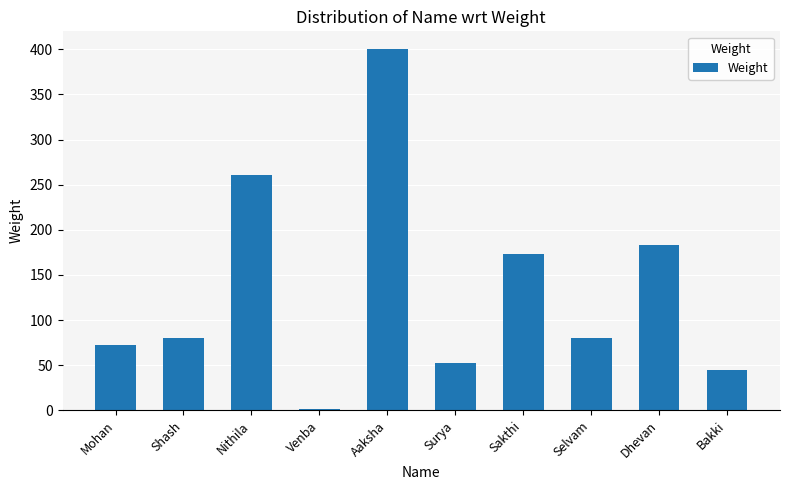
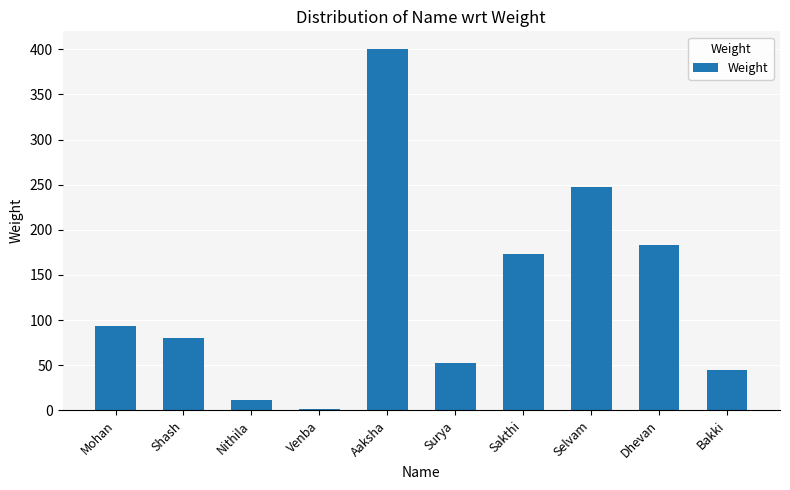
  {
-   "Mohan": 70,
+   "Mohan": 90,
    "Shash": 80,
-   "Nithila": 260,
+   "Nithila": 10,
    "Aaksha": 400,
    "Surya": 50,
    "Sakthi": 170,
-   "Selvam": 80,
+   "Selvam": 250,
    "Dhevan": 180,
    "Bakki": 50
  }
